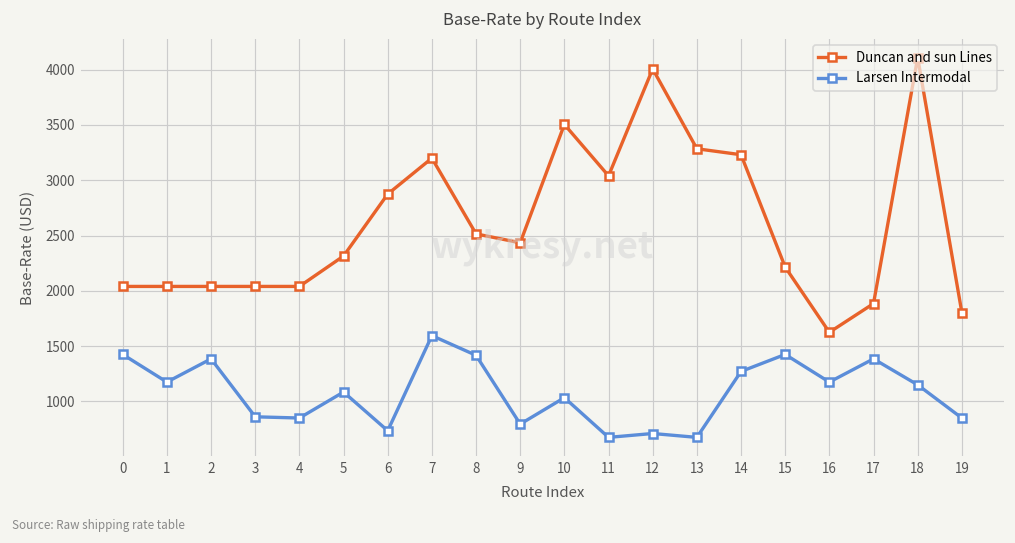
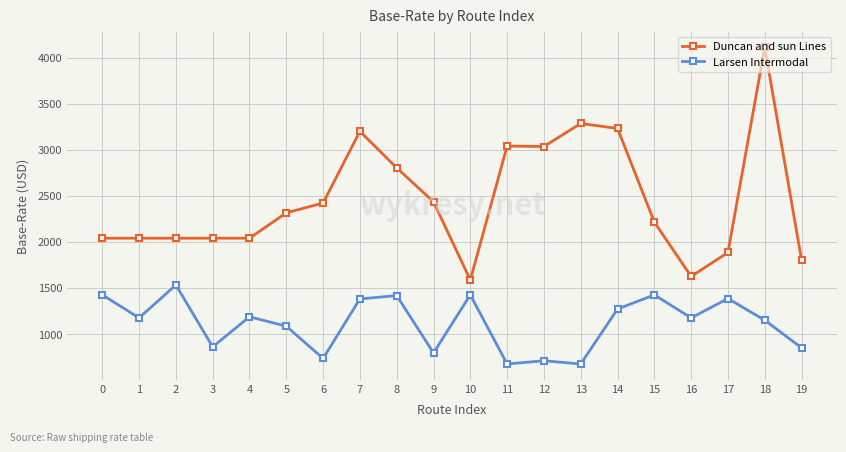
  {
    "Duncan and sun Lines": {
      "0": 2000,
      "1": 2000,
      "2": 2000,
      "3": 2000,
      "4": 2000,
      "5": 2300,
-     "6": 2900,
+     "6": 2400,
      "7": 3200,
-     "8": 2500,
+     "8": 2800,
      "9": 2400,
-     "10": 3500,
+     "10": 1600,
      "11": 3000,
-     "12": 4000,
+     "12": 3000,
      "13": 3300,
      "14": 3200,
      "15": 2200,
      "16": 1600,
      "17": 1900,
      "19": 1800
    },
    "Larsen Intermodal": {
      "0": 1400,
      "1": 1200,
-     "2": 1400,
+     "2": 1500,
      "3": 900,
-     "4": 900,
+     "4": 1200,
      "5": 1100,
      "6": 700,
-     "7": 1600,
+     "7": 1400,
      "8": 1400,
      "9": 800,
-     "10": 1000,
+     "10": 1400,
      "11": 700,
      "12": 700,
      "13": 700,
      "14": 1300,
      "15": 1400,
      "16": 1200,
      "17": 1400,
      "18": 1200,
      "19": 900
    }
  }
